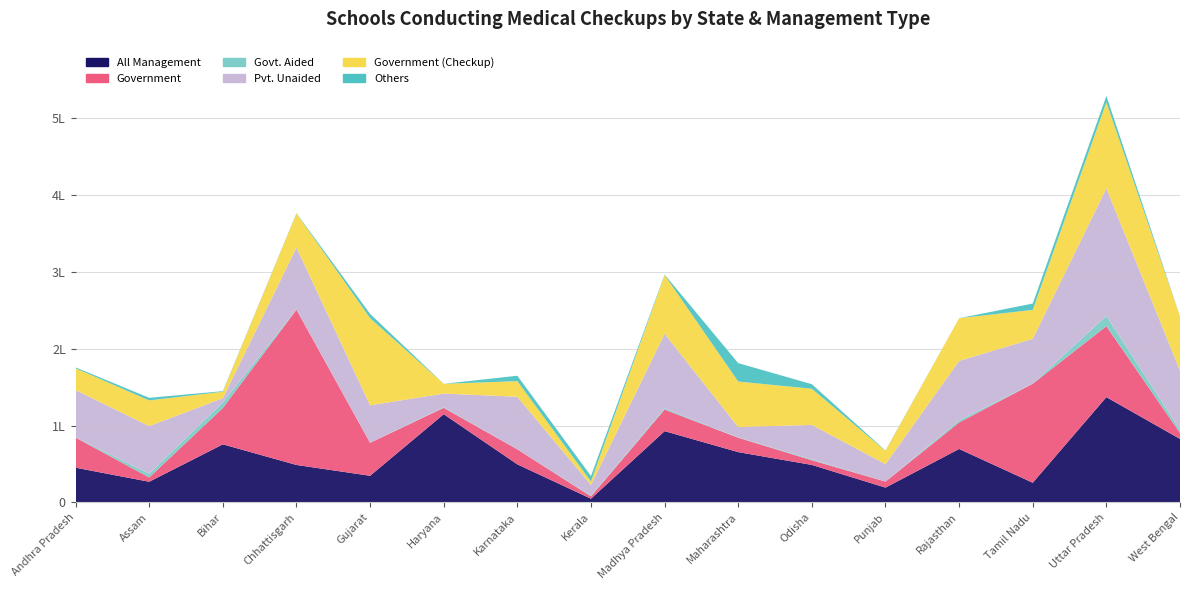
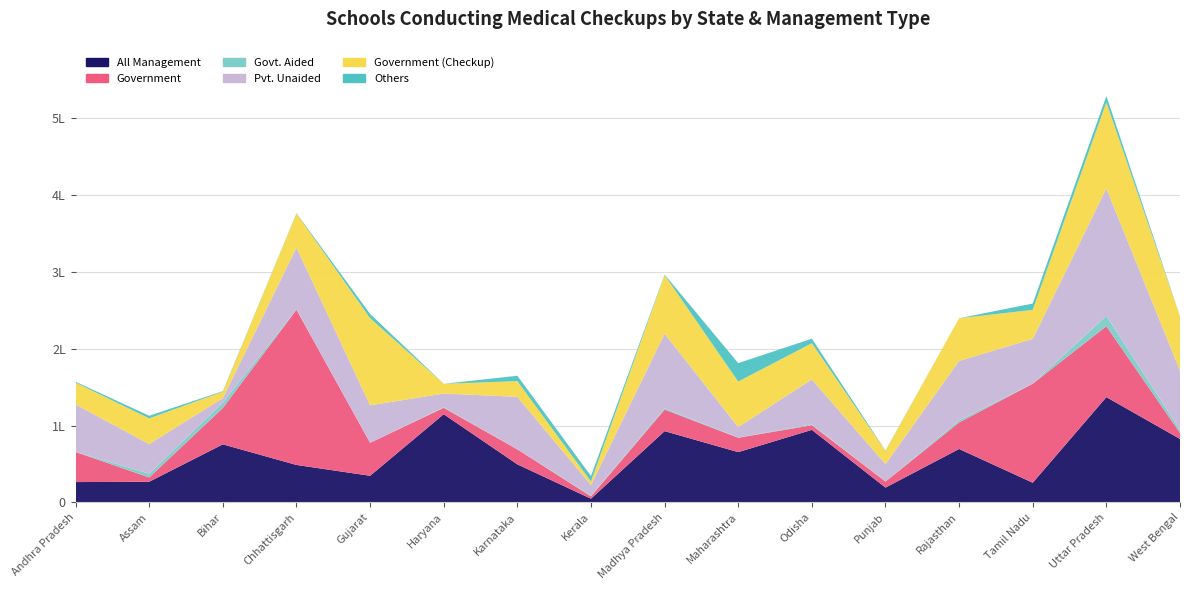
  {
    "All Management": {
-     "Andhra Pradesh": "0.5L",
+     "Andhra Pradesh": "0.3L",
      "Assam": "0.3L",
      "Bihar": "0.8L",
      "Chhattisgarh": "0.5L",
      "Gujarat": "0.3L",
      "Haryana": "1.1L",
      "Karnataka": "0.5L",
      "Madhya Pradesh": "0.9L",
      "Maharashtra": "0.7L",
-     "Odisha": "0.5L",
+     "Odisha": "0.9L",
      "Punjab": "0.2L",
      "Rajasthan": "0.7L",
      "Tamil Nadu": "0.3L",
      "Uttar Pradesh": "1.4L",
      "West Bengal": "0.8L"
    },
    "Government": {
      "Assam": "0.1L",
      "Bihar": "0.5L",
      "Uttar Pradesh": "0.9L",
      "West Bengal": "0.1L"
    },
    "Pvt. Unaided": {
      "Andhra Pradesh": "0.6L",
-     "Assam": "0.6L",
+     "Assam": "0.4L",
      "Bihar": "0.1L",
      "Chhattisgarh": "0.8L",
      "Gujarat": "0.5L",
      "Haryana": "0.2L",
      "Karnataka": "0.7L",
      "Kerala": "0.1L",
      "Madhya Pradesh": "1.0L",
      "Maharashtra": "0.1L",
-     "Odisha": "0.4L",
+     "Odisha": "0.6L",
      "Punjab": "0.2L",
      "Rajasthan": "0.8L",
      "Tamil Nadu": "0.6L",
      "Uttar Pradesh": "1.7L",
      "West Bengal": "0.8L"
    },
    "Government (Checkup)": {
      "Assam": "0.3L",
      "Gujarat": "1.1L",
      "Karnataka": "0.2L",
      "Kerala": "0.0L",
      "Maharashtra": "0.6L",
      "Odisha": "0.5L",
      "Tamil Nadu": "0.4L",
      "Uttar Pradesh": "1.1L"
    }
  }
